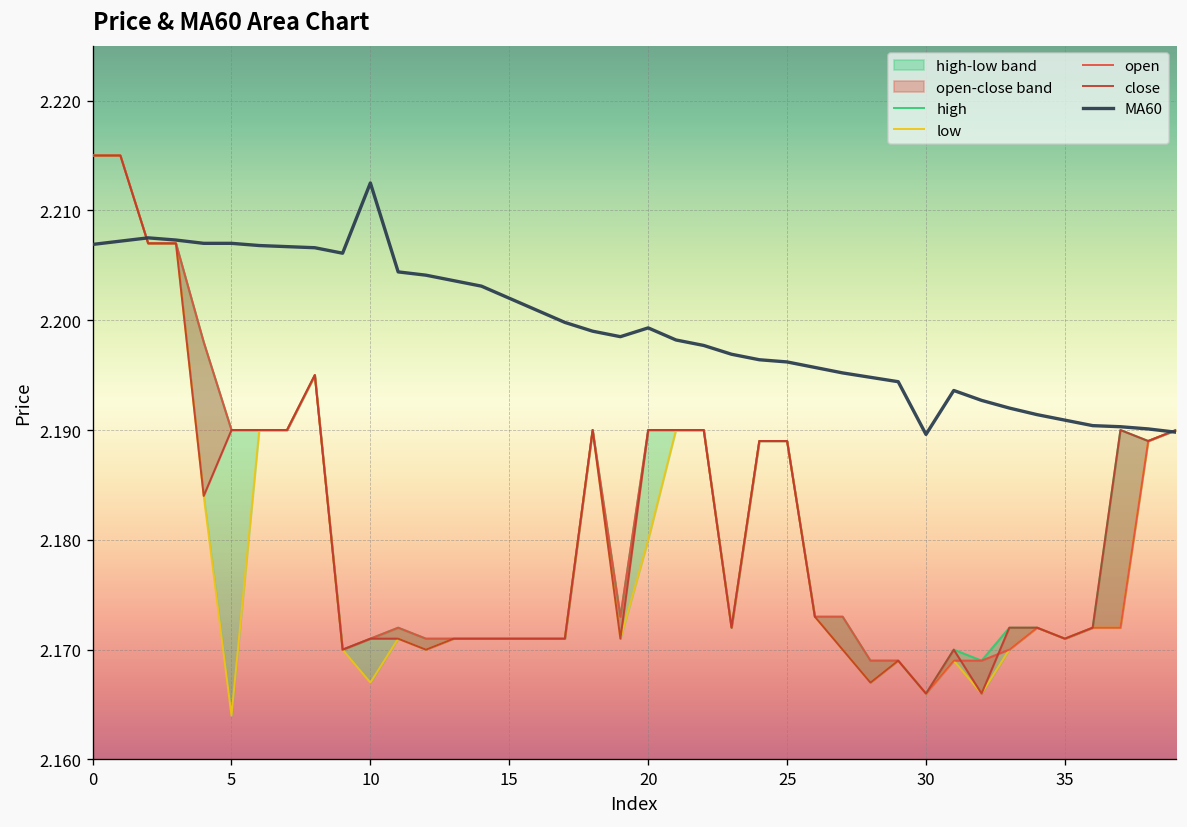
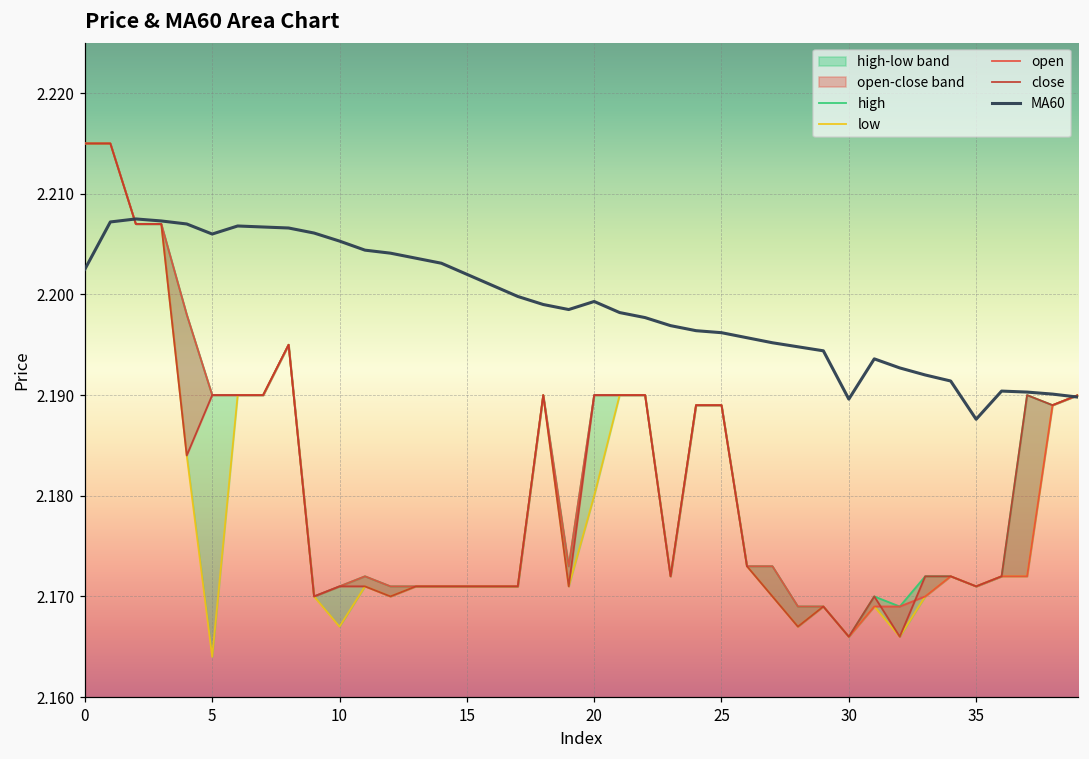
  {
    "low": {
      "5": 2.164,
      "10": 2.167,
      "20": 2.180
    },
    "MA60": {
-     "0": 2.207,
-     "5": 2.207,
-     "10": 2.213,
+     "0": 2.203,
+     "5": 2.206,
+     "10": 2.205,
      "15": 2.202,
      "20": 2.199,
      "25": 2.196,
      "30": 2.190,
-     "35": 2.191
+     "35": 2.188
    }
  }
